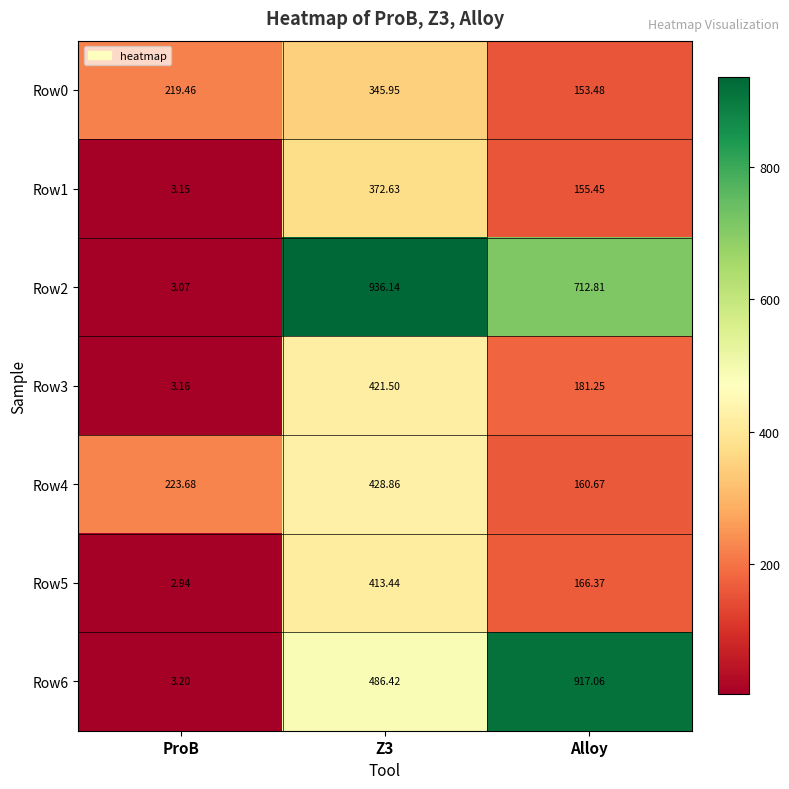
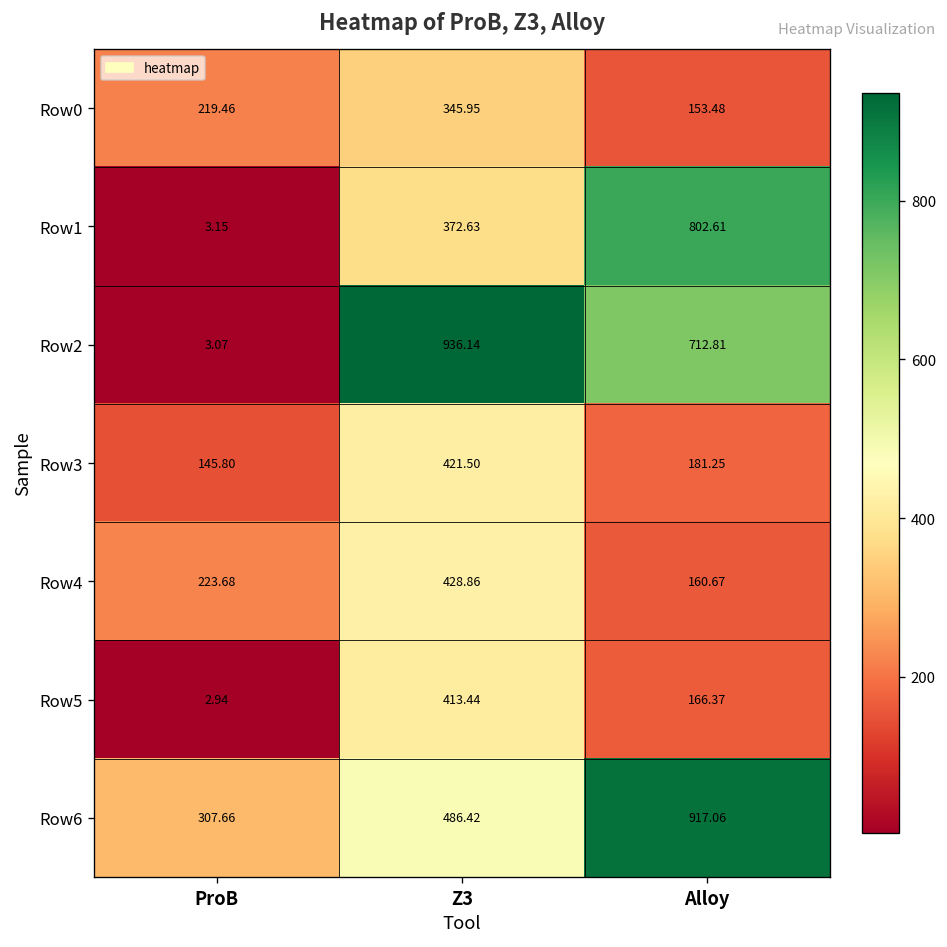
  {
    "Row0": {
      "ProB": 219.46,
      "Z3": 345.95,
      "Alloy": 153.48
    },
    "Row1": {
      "ProB": 3.15,
      "Z3": 372.63,
-     "Alloy": 155.45
+     "Alloy": 802.61
    },
    "Row2": {
      "ProB": 3.07,
      "Z3": 936.14,
      "Alloy": 712.81
    },
    "Row3": {
-     "ProB": 3.16,
+     "ProB": 145.80,
      "Z3": 421.50,
      "Alloy": 181.25
    },
    "Row4": {
      "ProB": 223.68,
      "Z3": 428.86,
      "Alloy": 160.67
    },
    "Row5": {
      "ProB": 2.94,
      "Z3": 413.44,
      "Alloy": 166.37
    },
    "Row6": {
-     "ProB": 3.20,
+     "ProB": 307.66,
      "Z3": 486.42,
      "Alloy": 917.06
    }
  }
